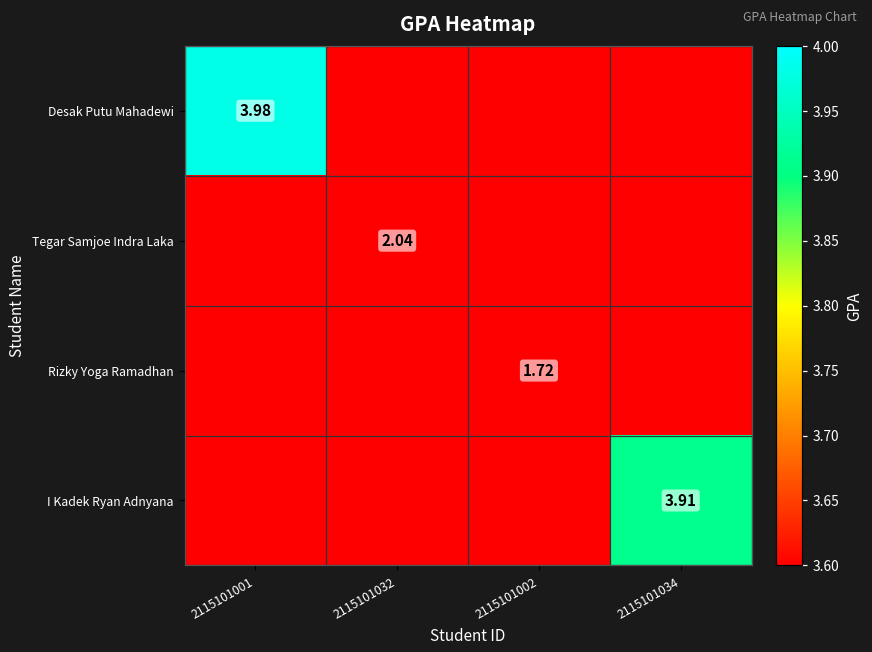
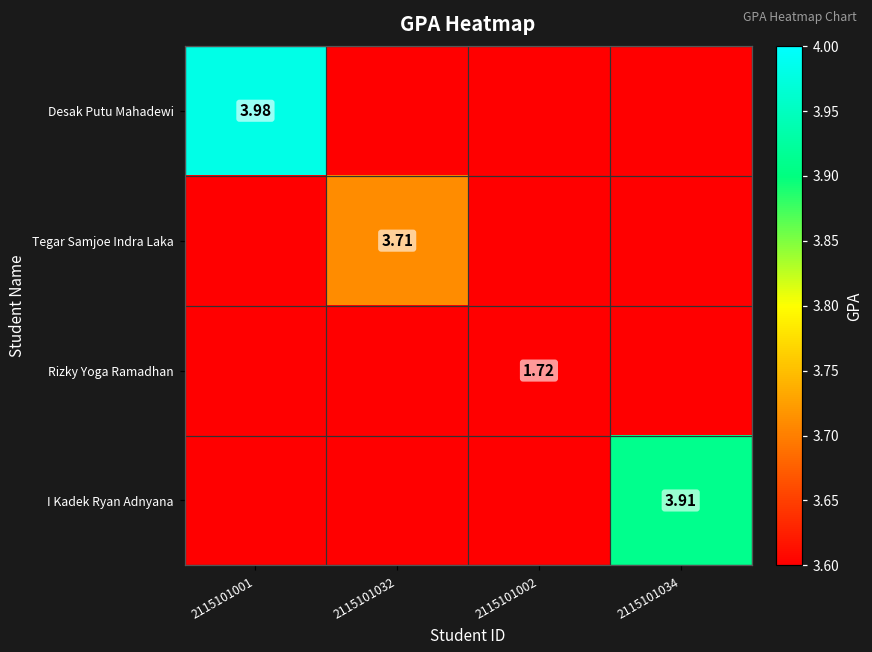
  {
    "Tegar Samjoe Indra Laka": {
-     "2115101032": 2.04
+     "2115101032": 3.71
    }
  }
